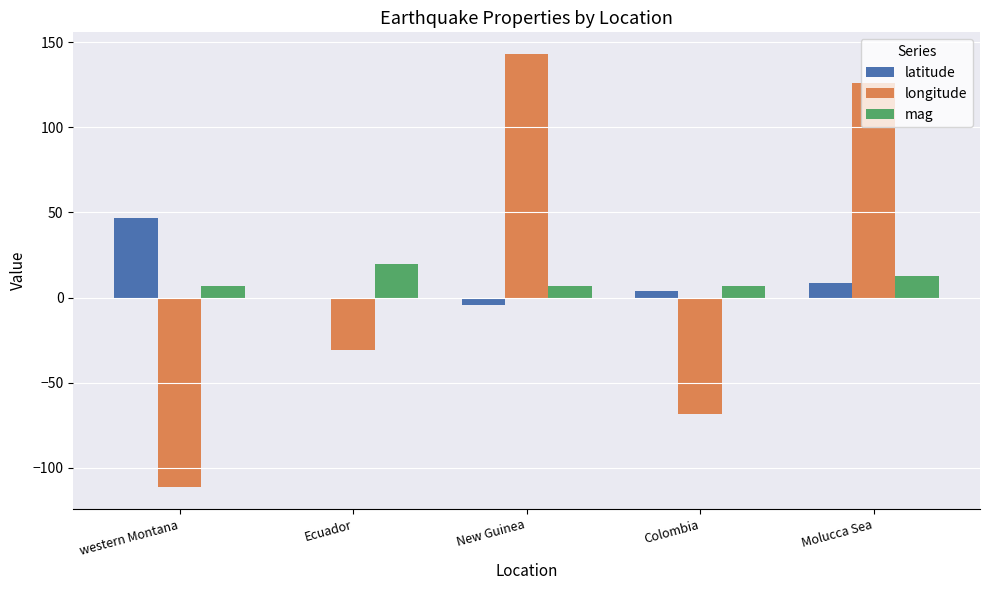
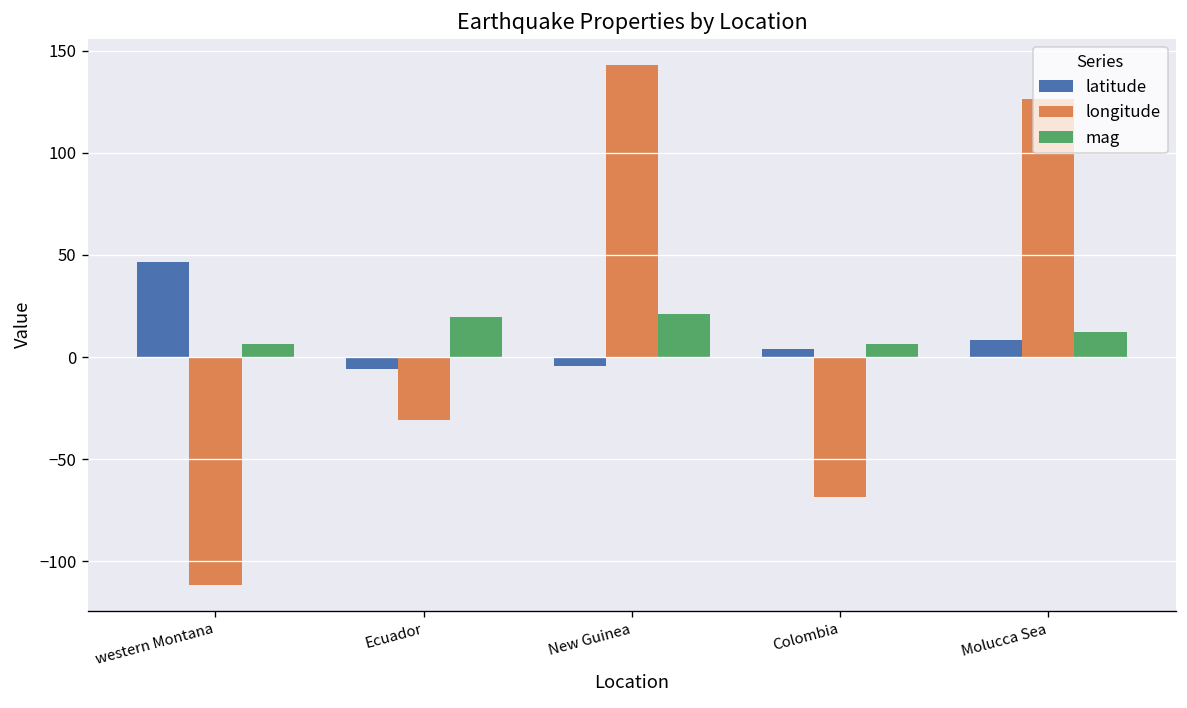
  {
    "latitude": {
      "western Montana": 47,
-     "Ecuador": 0,
+     "Ecuador": -6,
      "New Guinea": -4,
      "Colombia": 4,
      "Molucca Sea": 8
    },
    "longitude": {
      "western Montana": -111,
      "Ecuador": -31,
      "New Guinea": 143,
      "Colombia": -69
    },
    "mag": {
      "western Montana": 7,
      "Ecuador": 20,
-     "New Guinea": 7,
+     "New Guinea": 21,
      "Colombia": 7,
      "Molucca Sea": 12
    }
  }
